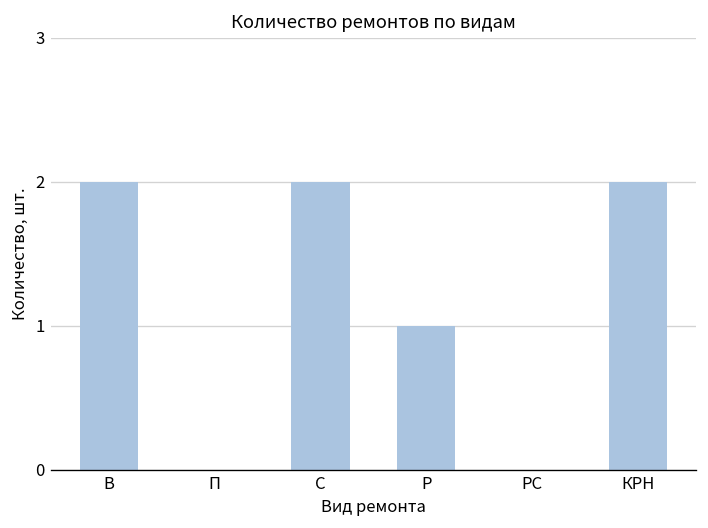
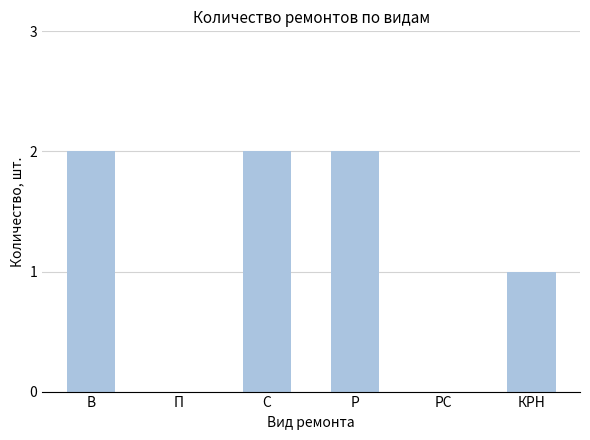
  {
    "В": 2,
    "П": 0,
    "С": 2,
-   "Р": 1,
+   "Р": 2,
    "РС": 0,
-   "КРН": 2
+   "КРН": 1
  }
